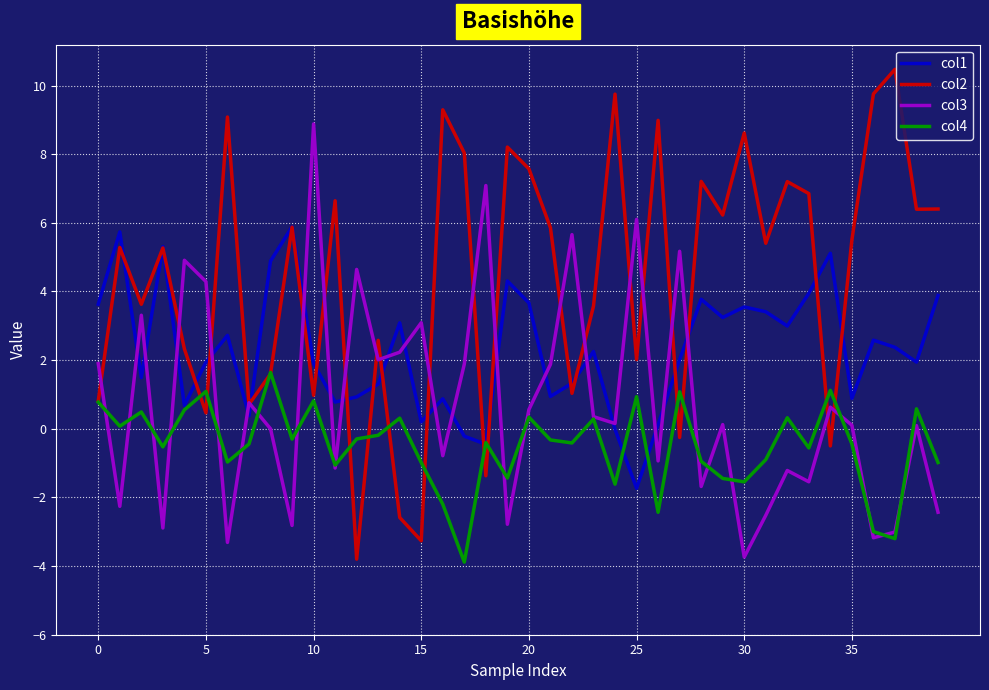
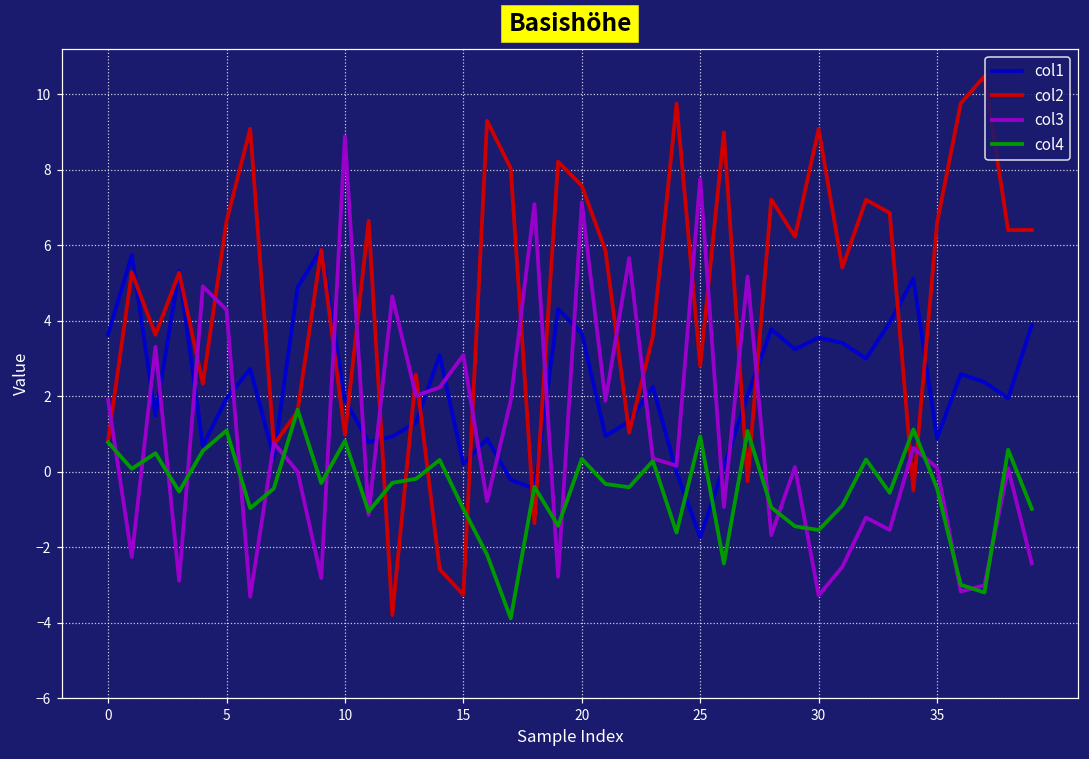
  {
    "col1": {
      "0": 3.6,
      "5": 1.9,
      "10": 1.9,
      "15": 0.2,
      "20": 3.7,
      "25": -1.7,
      "30": 3.5,
      "35": 0.9
    },
    "col2": {
-     "5": 0.5,
+     "5": 6.6,
      "10": 1.0,
      "15": -3.3,
      "20": 7.6,
-     "25": 2.0,
-     "30": 8.6,
-     "35": 5.5
+     "25": 2.8,
+     "30": 9.1,
+     "35": 6.6
    },
    "col3": {
      "0": 1.9,
      "5": 4.3,
      "10": 8.9,
      "15": 3.1,
-     "20": 0.6,
-     "25": 6.1,
-     "30": -3.7,
+     "20": 7.1,
+     "25": 7.8,
+     "30": -3.3,
      "35": 0.1
    },
    "col4": {
      "5": 1.1,
      "10": 0.8,
      "15": -1.0,
      "20": 0.3,
      "25": 0.9,
      "30": -1.5,
      "35": -0.4
    }
  }
